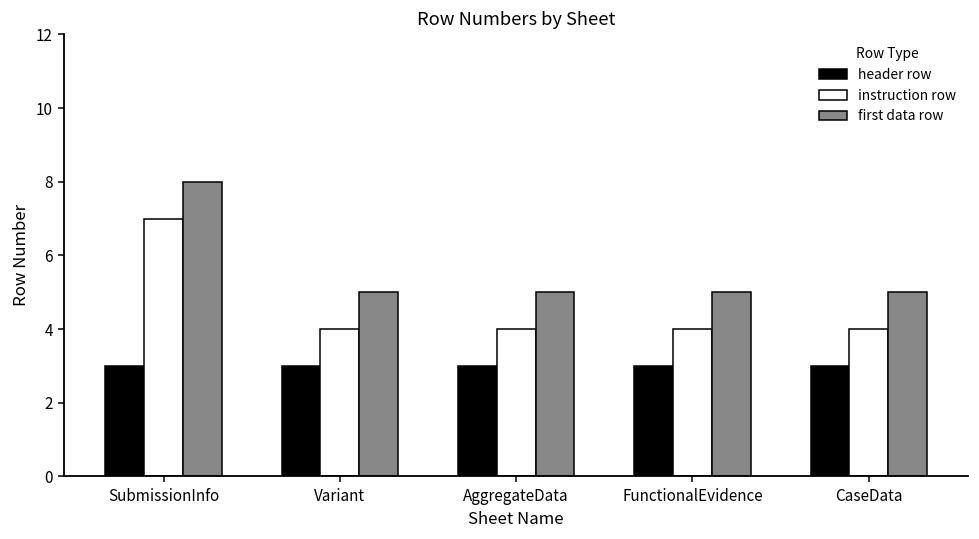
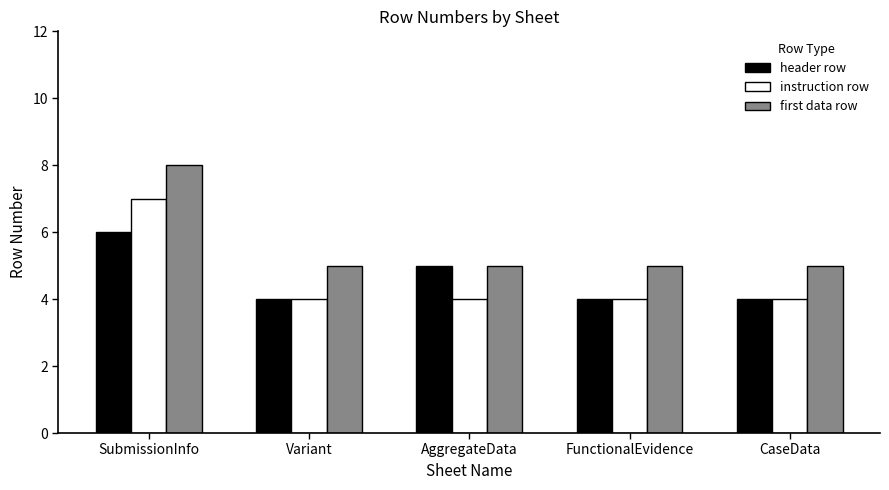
  {
    "header row": {
-     "SubmissionInfo": 3,
-     "Variant": 3,
-     "AggregateData": 3,
-     "FunctionalEvidence": 3,
-     "CaseData": 3
+     "SubmissionInfo": 6,
+     "Variant": 4,
+     "AggregateData": 5,
+     "FunctionalEvidence": 4,
+     "CaseData": 4
    },
    "instruction row": {
      "SubmissionInfo": 7,
      "Variant": 4,
      "AggregateData": 4,
      "FunctionalEvidence": 4,
      "CaseData": 4
    },
    "first data row": {
      "SubmissionInfo": 8,
      "Variant": 5,
      "AggregateData": 5,
      "FunctionalEvidence": 5,
      "CaseData": 5
    }
  }
